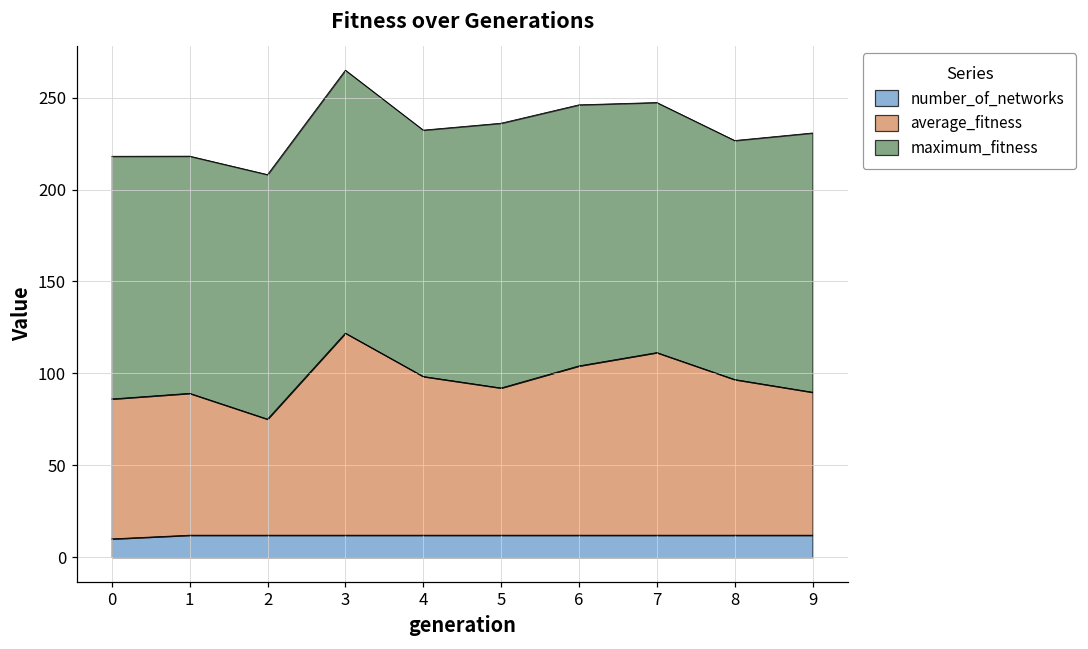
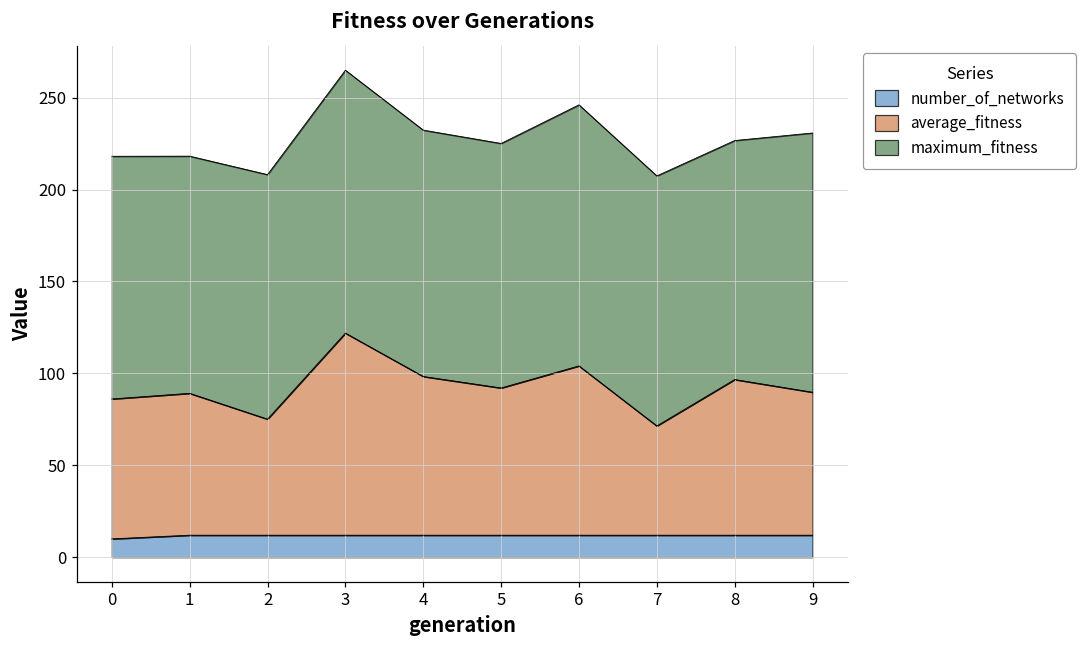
  {
    "number_of_networks": {
      "0": 10,
      "1": 12,
      "2": 12,
      "3": 12,
      "4": 12,
      "5": 12,
      "6": 12,
      "7": 12,
      "8": 12,
      "9": 12
    },
    "average_fitness": {
      "0": 76,
      "1": 77,
      "2": 63,
      "3": 110,
      "4": 86,
      "5": 80,
      "6": 92,
-     "7": 99,
+     "7": 59,
      "8": 85,
      "9": 78
    },
    "maximum_fitness": {
      "0": 132,
      "1": 129,
      "2": 133,
      "3": 143,
      "4": 134,
-     "5": 144,
+     "5": 133,
      "6": 142,
      "7": 136,
      "8": 130,
      "9": 141
    }
  }
